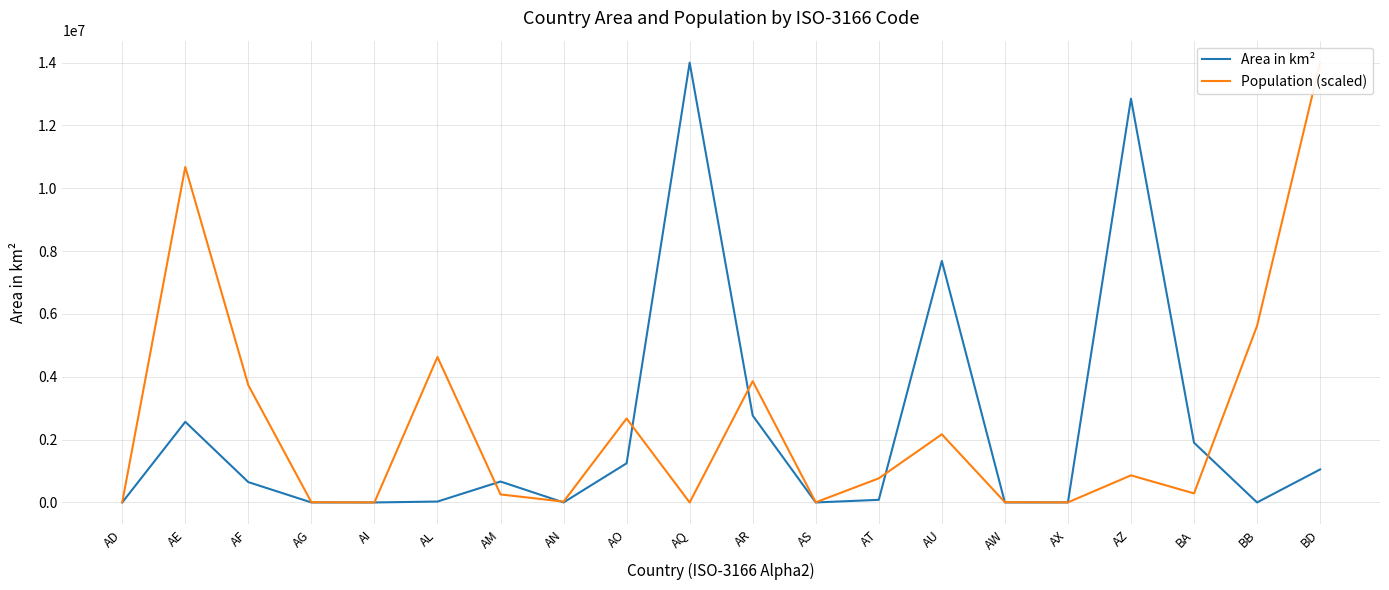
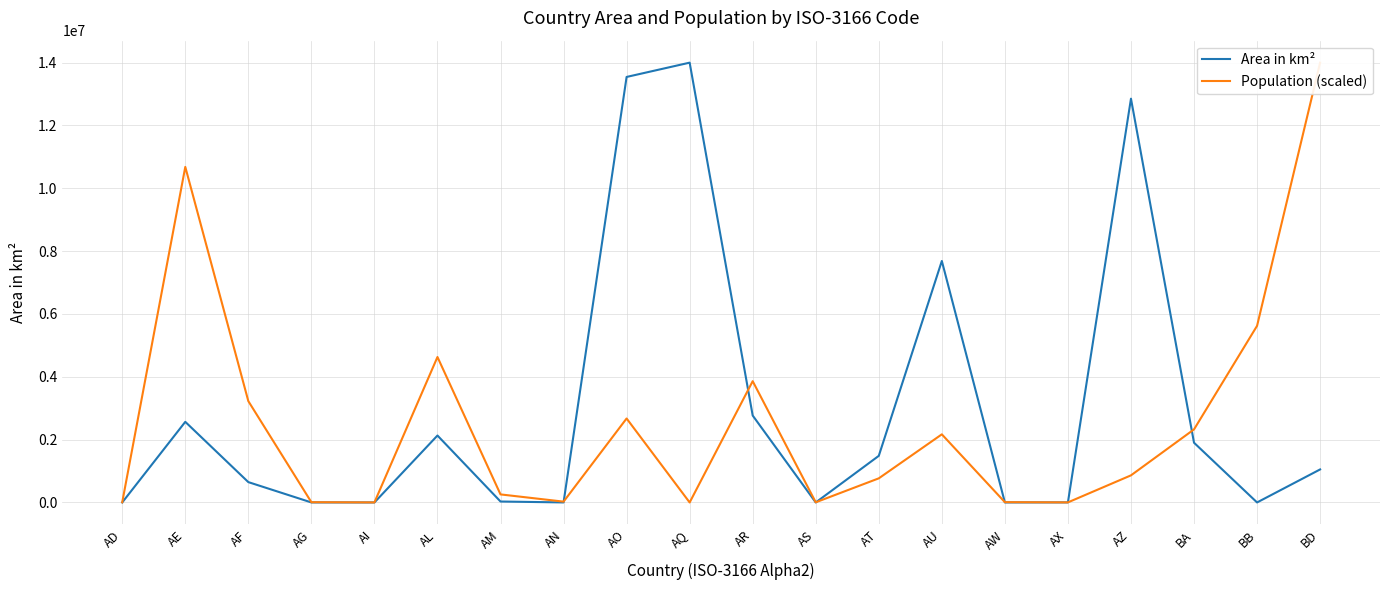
  {
    "Area in km²": {
      "AE": 2600000,
      "AF": 600000,
-     "AL": 0,
-     "AM": 700000,
-     "AO": 1200000,
+     "AL": 2100000,
+     "AM": 0,
+     "AO": 13500000,
      "AQ": 14000000,
      "AR": 2800000,
-     "AT": 100000,
+     "AT": 1500000,
      "AU": 7700000,
      "AZ": 12900000,
      "BA": 1900000,
      "BB": 0,
      "BD": 1100000
    },
    "Population (scaled)": {
      "AE": 10700000,
-     "AF": 3700000,
+     "AF": 3200000,
      "AL": 4600000,
      "AM": 300000,
      "AO": 2700000,
      "AQ": 0,
      "AR": 3900000,
      "AT": 800000,
      "AU": 2200000,
      "AZ": 900000,
-     "BA": 300000,
+     "BA": 2300000,
      "BB": 5600000
    }
  }
